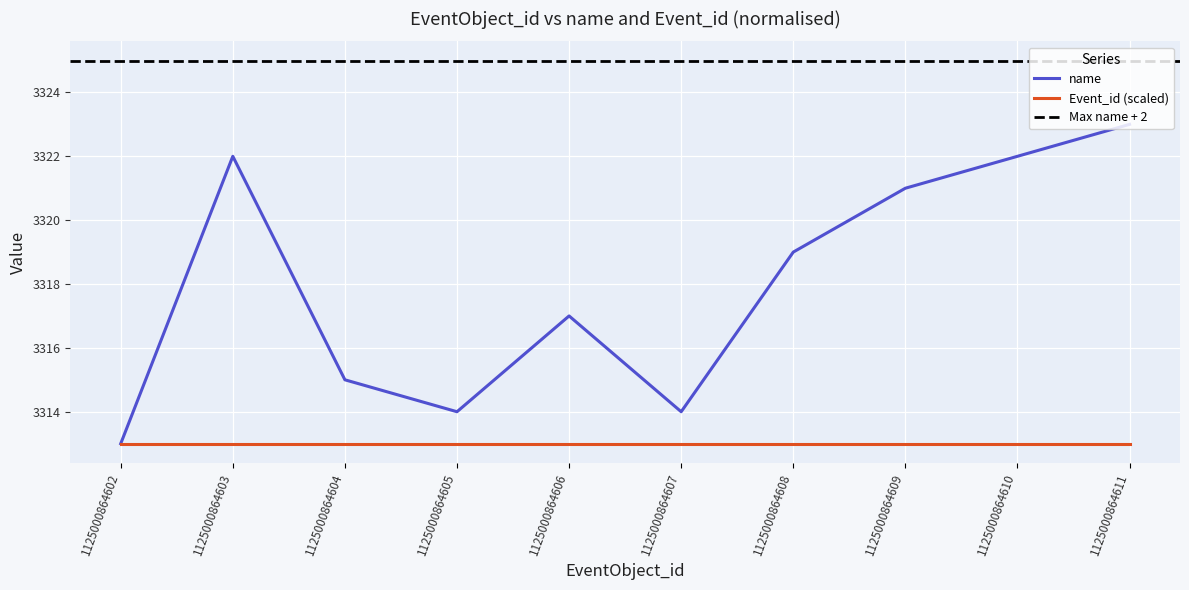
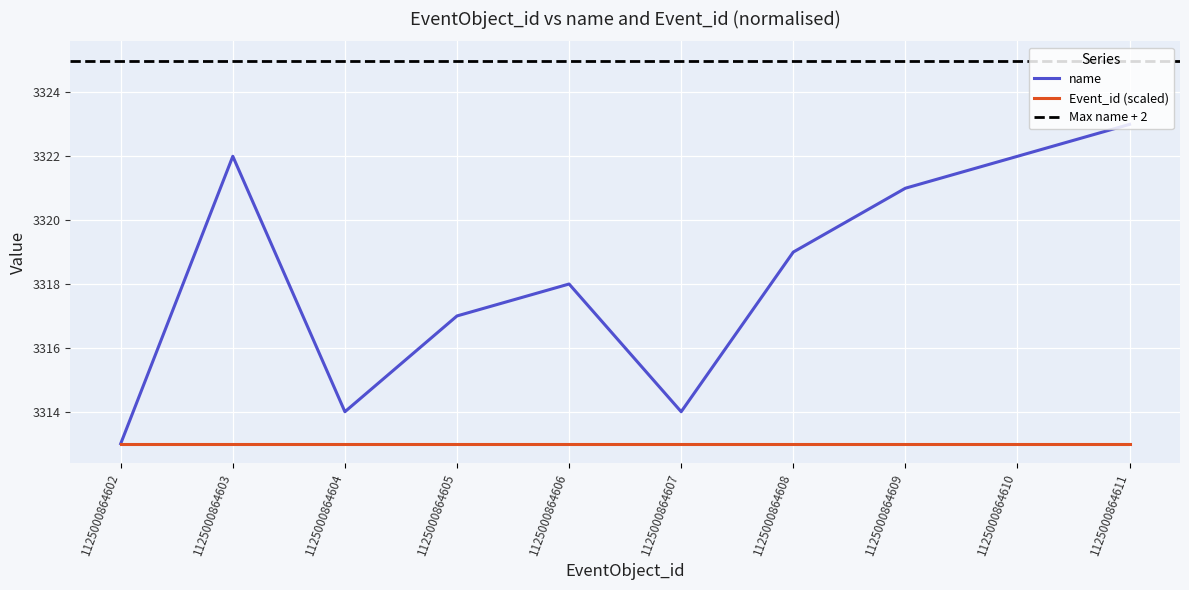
  {
    "name": {
      "1125000864603": 3322,
-     "1125000864604": 3315,
-     "1125000864605": 3314,
-     "1125000864606": 3317,
+     "1125000864604": 3314,
+     "1125000864605": 3317,
+     "1125000864606": 3318,
      "1125000864607": 3314,
      "1125000864608": 3319,
      "1125000864609": 3321,
      "1125000864610": 3322
    },
    "Event_id (scaled)": {
      "1125000864603": 3313,
      "1125000864604": 3313,
      "1125000864605": 3313,
      "1125000864606": 3313,
      "1125000864607": 3313,
      "1125000864608": 3313,
      "1125000864609": 3313,
      "1125000864610": 3313,
      "1125000864611": 3313
    }
  }
